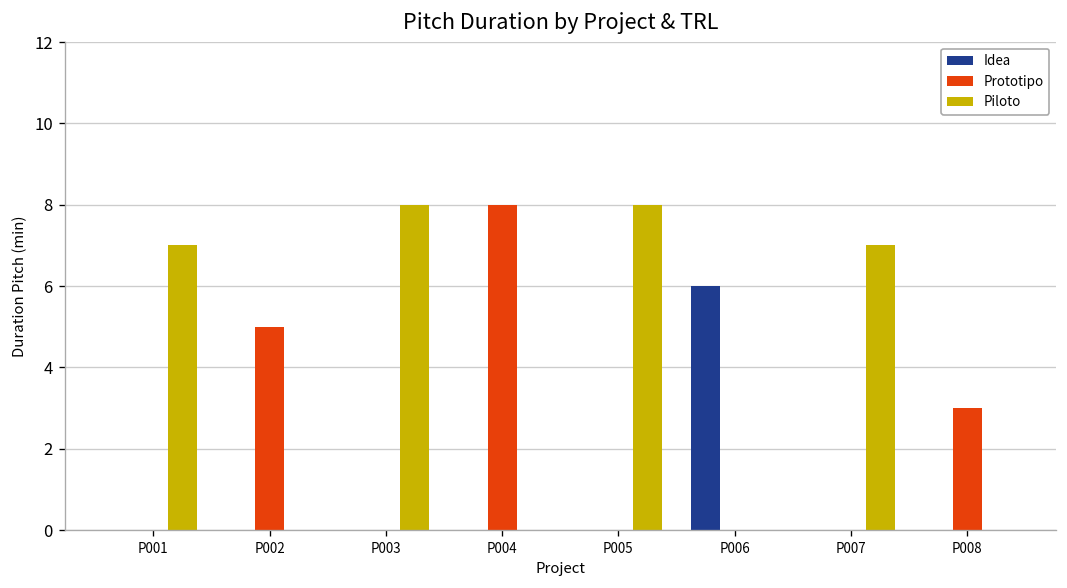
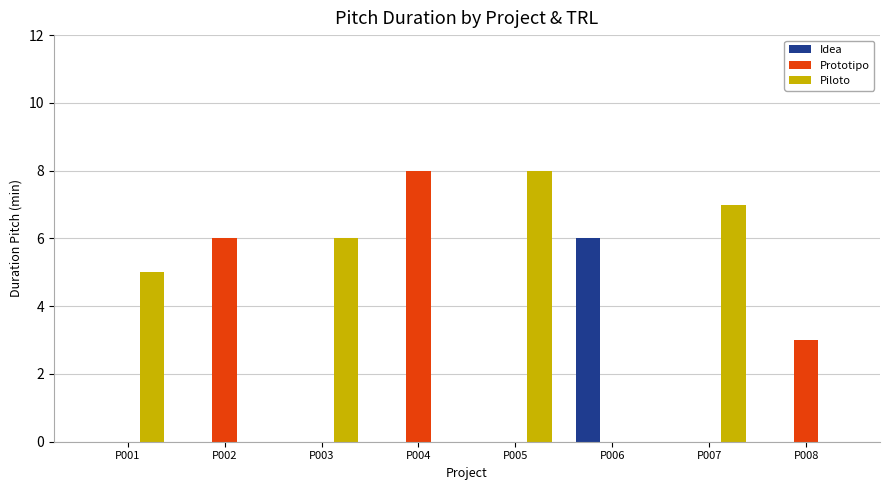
  {
    "Idea": {
      "P001": 0,
      "P002": 0,
      "P003": 0,
      "P004": 0,
      "P005": 0,
      "P006": 6,
      "P007": 0,
      "P008": 0
    },
    "Prototipo": {
      "P001": 0,
-     "P002": 5,
+     "P002": 6,
      "P003": 0,
      "P004": 8,
      "P005": 0,
      "P006": 0,
      "P007": 0,
      "P008": 3
    },
    "Piloto": {
-     "P001": 7,
+     "P001": 5,
      "P002": 0,
-     "P003": 8,
+     "P003": 6,
      "P004": 0,
      "P005": 8,
      "P006": 0,
      "P007": 7,
      "P008": 0
    }
  }
